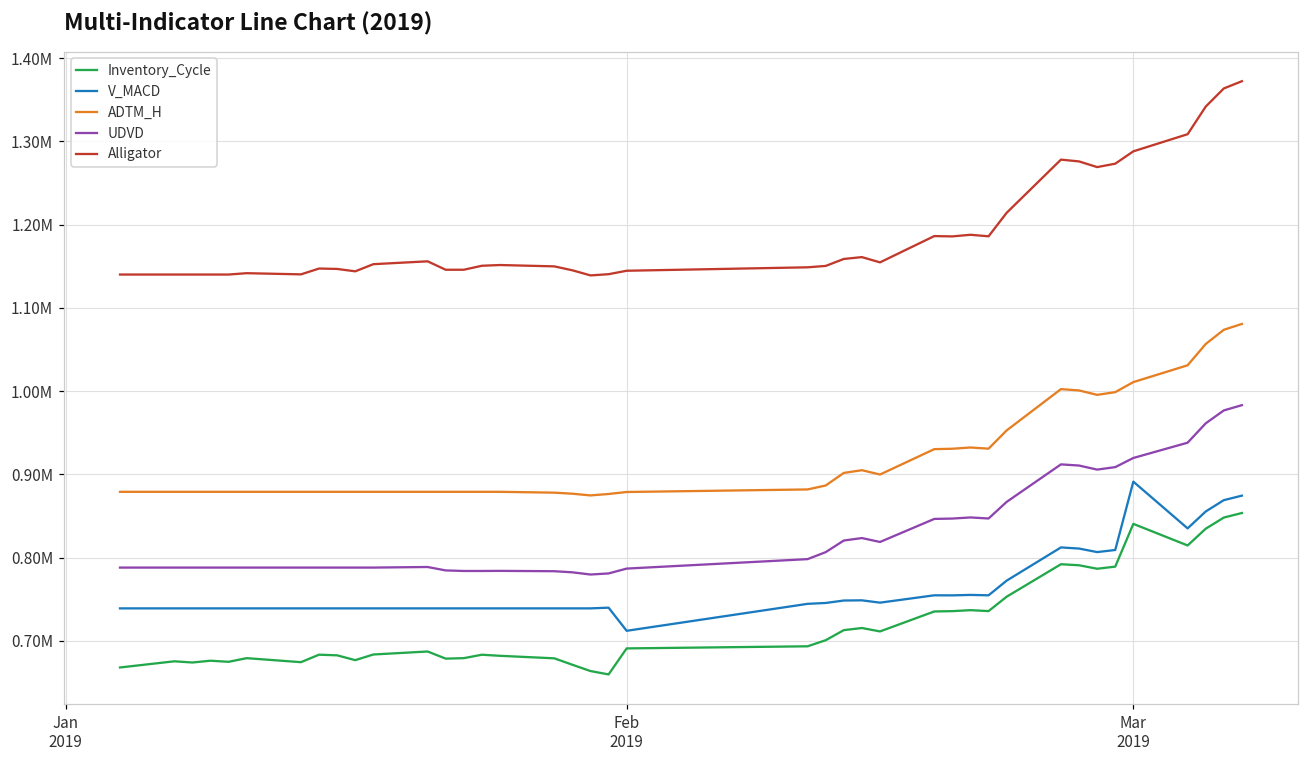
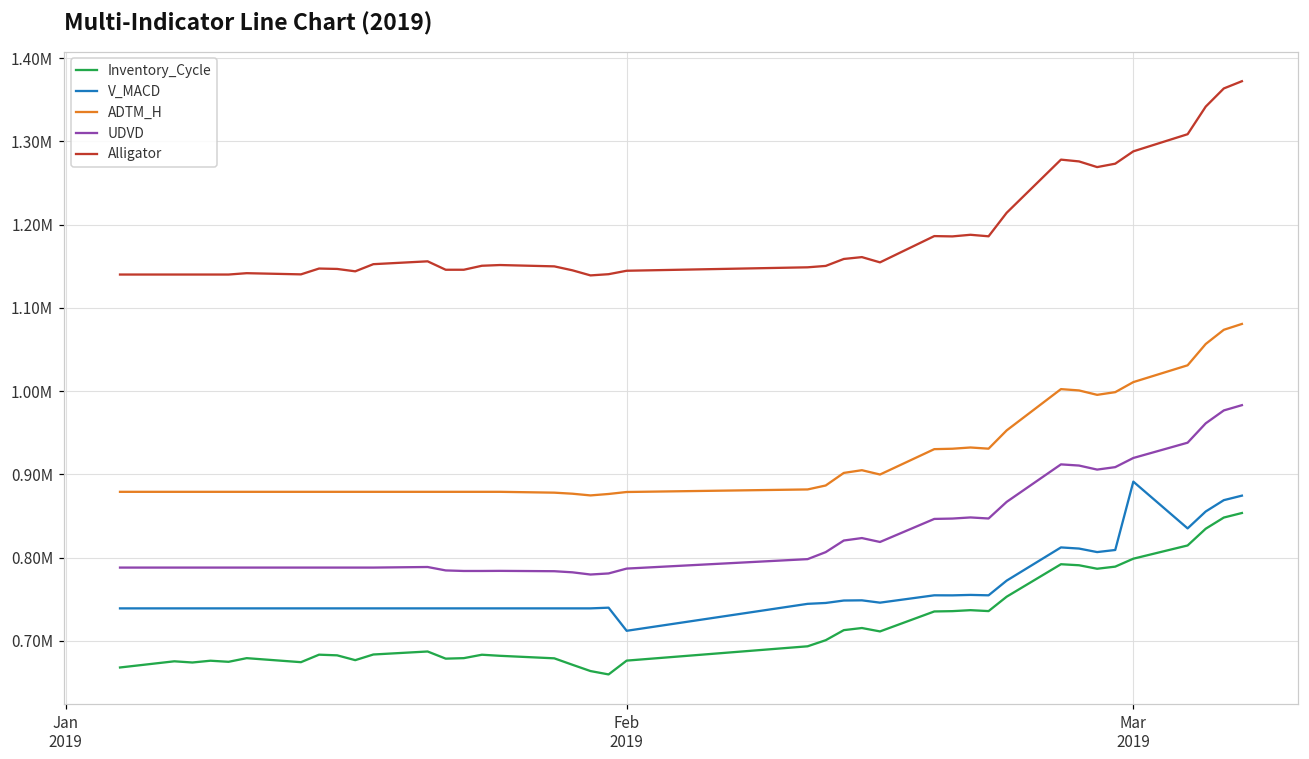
  {
    "Inventory_Cycle": {
-     "Feb 2019": 690000,
-     "Mar 2019": 840000
+     "Feb 2019": 680000,
+     "Mar 2019": 800000
    },
    "V_MACD": {
      "Feb 2019": 710000,
      "Mar 2019": 890000
    },
    "ADTM_H": {
      "Feb 2019": 880000,
      "Mar 2019": 1010000
    },
    "UDVD": {
      "Feb 2019": 790000,
      "Mar 2019": 920000
    },
    "Alligator": {
      "Feb 2019": 1140000,
      "Mar 2019": 1290000
    }
  }
